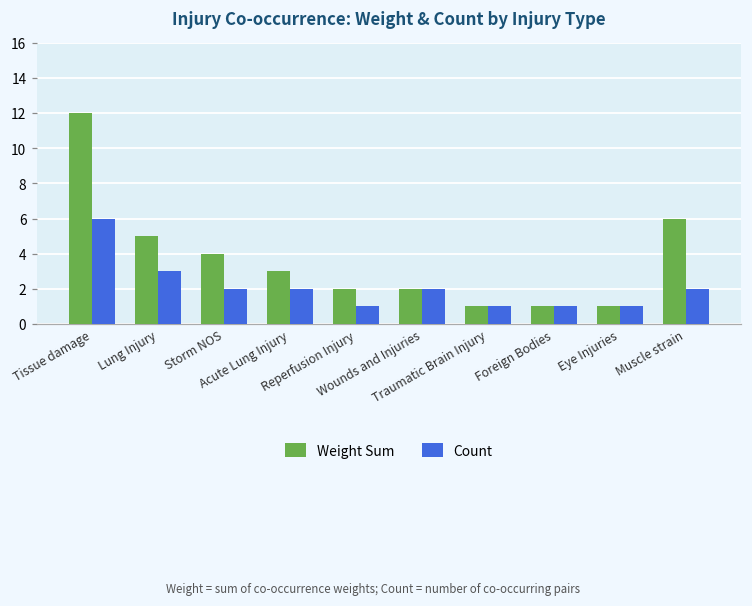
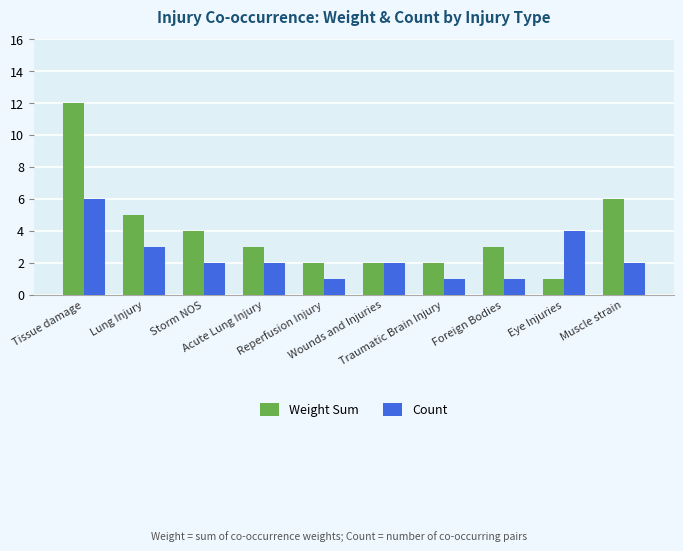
  {
    "Weight Sum": {
      "Tissue damage": 12,
      "Lung Injury": 5,
      "Storm NOS": 4,
      "Acute Lung Injury": 3,
      "Reperfusion Injury": 2,
      "Wounds and Injuries": 2,
-     "Traumatic Brain Injury": 1,
-     "Foreign Bodies": 1,
+     "Traumatic Brain Injury": 2,
+     "Foreign Bodies": 3,
      "Eye Injuries": 1,
      "Muscle strain": 6
    },
    "Count": {
      "Tissue damage": 6,
      "Lung Injury": 3,
      "Storm NOS": 2,
      "Acute Lung Injury": 2,
      "Reperfusion Injury": 1,
      "Wounds and Injuries": 2,
      "Traumatic Brain Injury": 1,
      "Foreign Bodies": 1,
-     "Eye Injuries": 1,
+     "Eye Injuries": 4,
      "Muscle strain": 2
    }
  }
